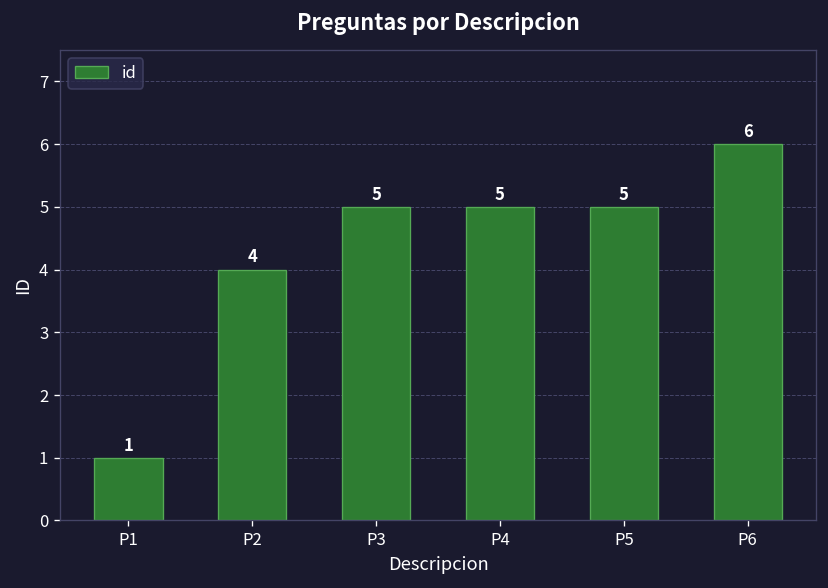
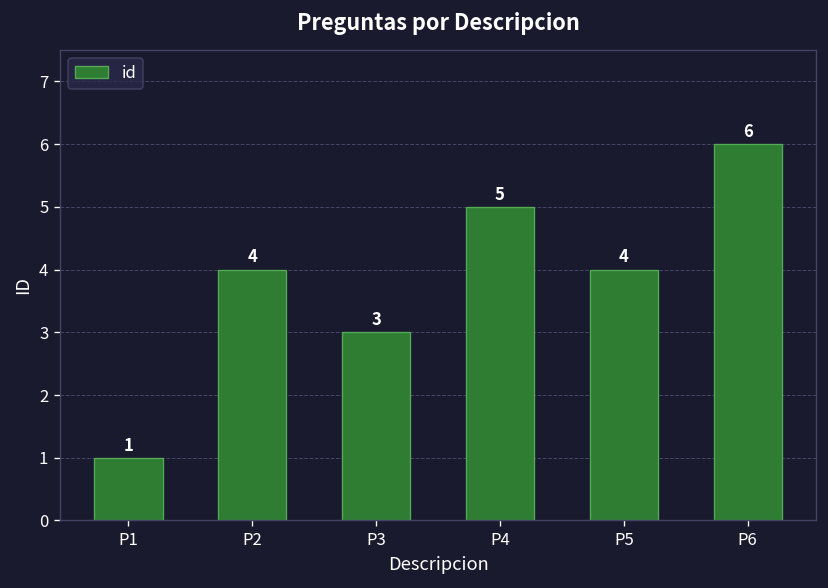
  {
    "P1": 1,
    "P2": 4,
-   "P3": 5,
+   "P3": 3,
    "P4": 5,
-   "P5": 5,
+   "P5": 4,
    "P6": 6
  }
